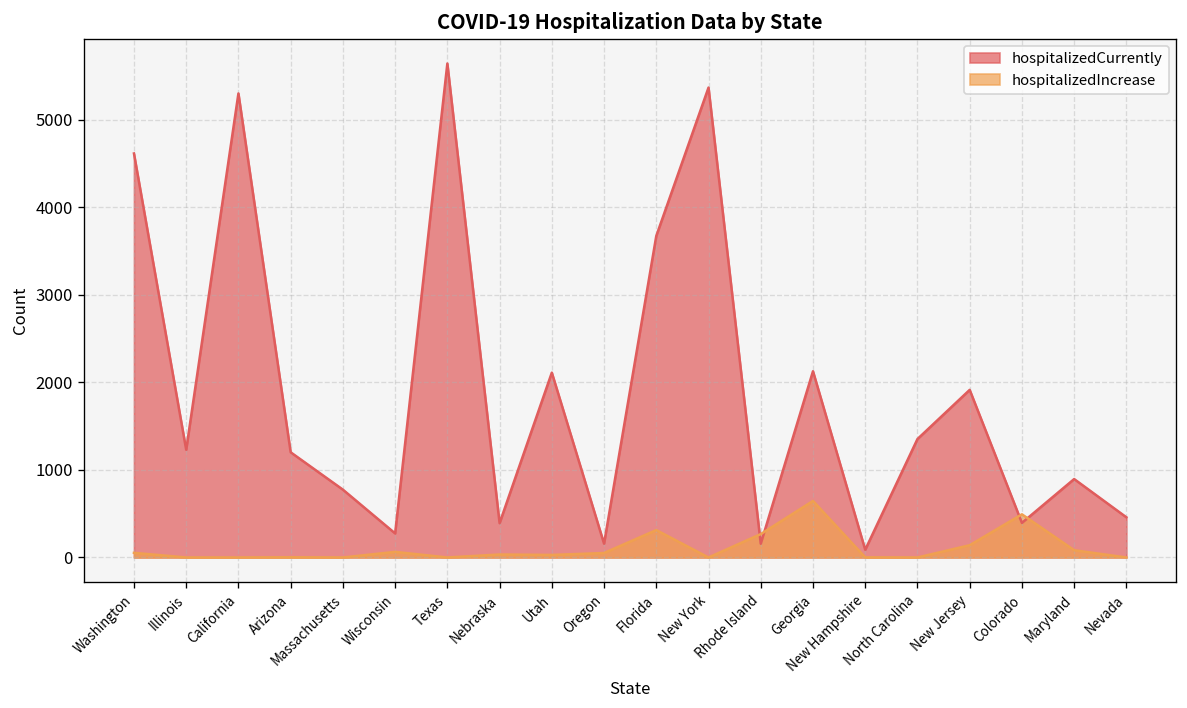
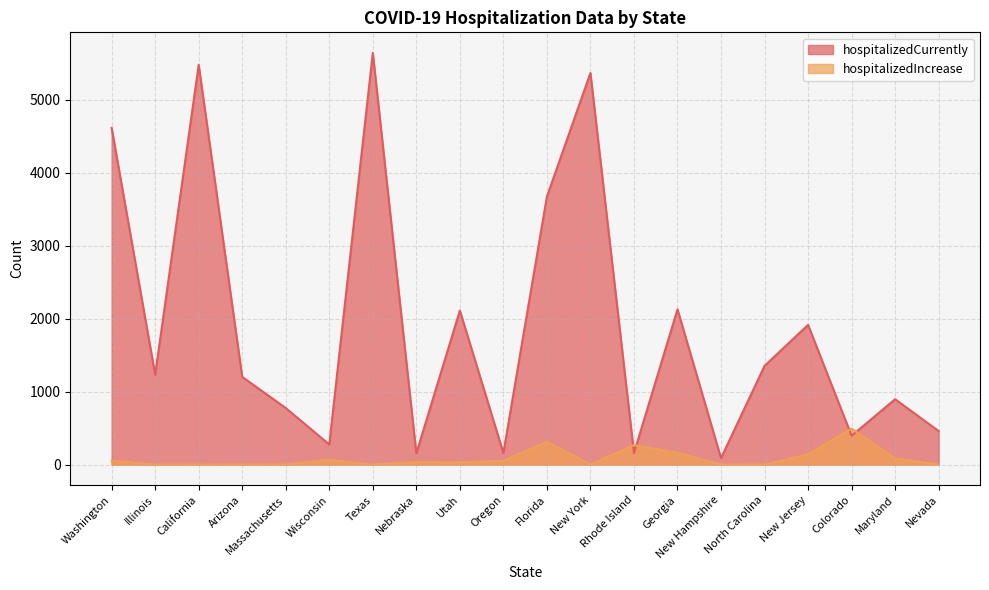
  {
    "hospitalizedCurrently": {
      "Washington": 4600,
      "Illinois": 1200,
-     "California": 5300,
+     "California": 5500,
      "Arizona": 1200,
      "Massachusetts": 800,
      "Wisconsin": 300,
      "Texas": 5600,
-     "Nebraska": 400,
+     "Nebraska": 200,
      "Utah": 2100,
      "Oregon": 200,
      "Florida": 3700,
      "New York": 5400,
      "Rhode Island": 200,
      "Georgia": 2100,
      "New Hampshire": 100,
      "North Carolina": 1400,
      "New Jersey": 1900,
      "Colorado": 400,
      "Maryland": 900,
      "Nevada": 500
    },
    "hospitalizedIncrease": {
      "Washington": 100,
      "Illinois": 0,
      "California": 0,
      "Arizona": 0,
      "Massachusetts": 0,
      "Wisconsin": 100,
      "Texas": 0,
      "Nebraska": 0,
      "Utah": 0,
      "Oregon": 100,
      "Florida": 300,
      "New York": 0,
      "Rhode Island": 300,
-     "Georgia": 600,
+     "Georgia": 200,
      "New Hampshire": 0,
      "North Carolina": 0,
      "New Jersey": 100,
      "Colorado": 500,
      "Maryland": 100,
      "Nevada": 0
    }
  }
